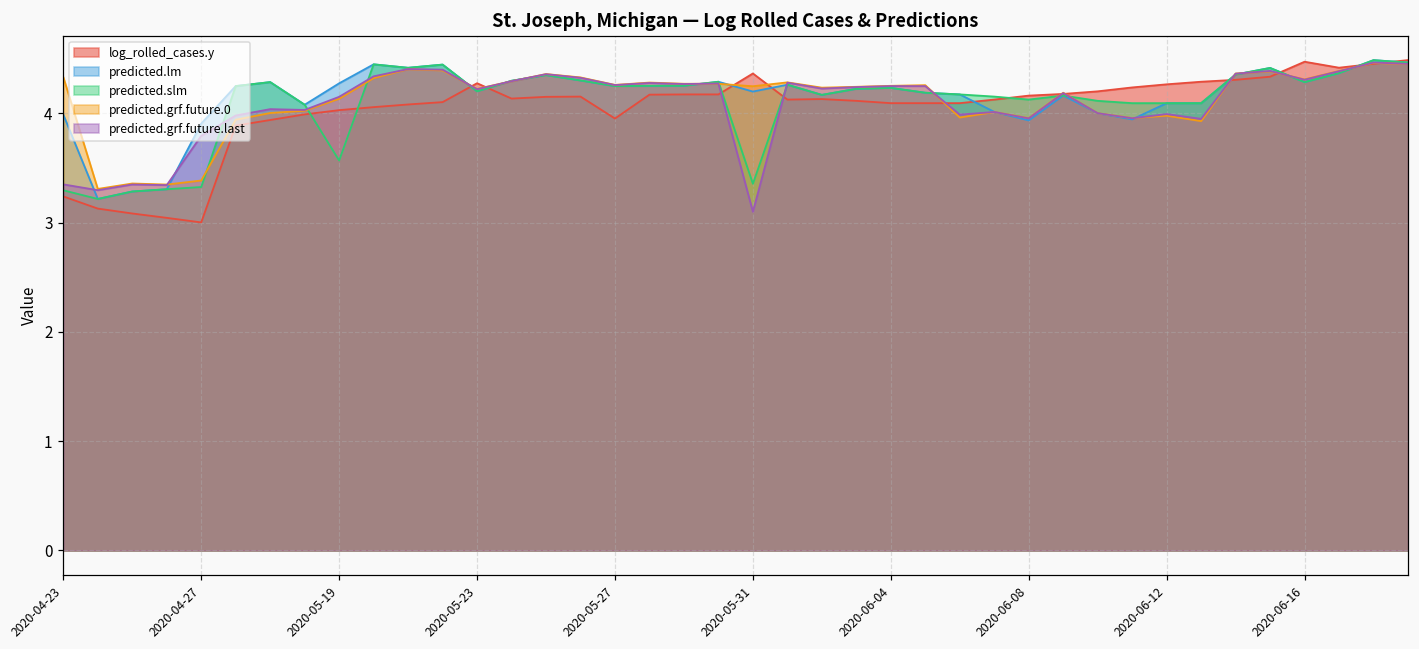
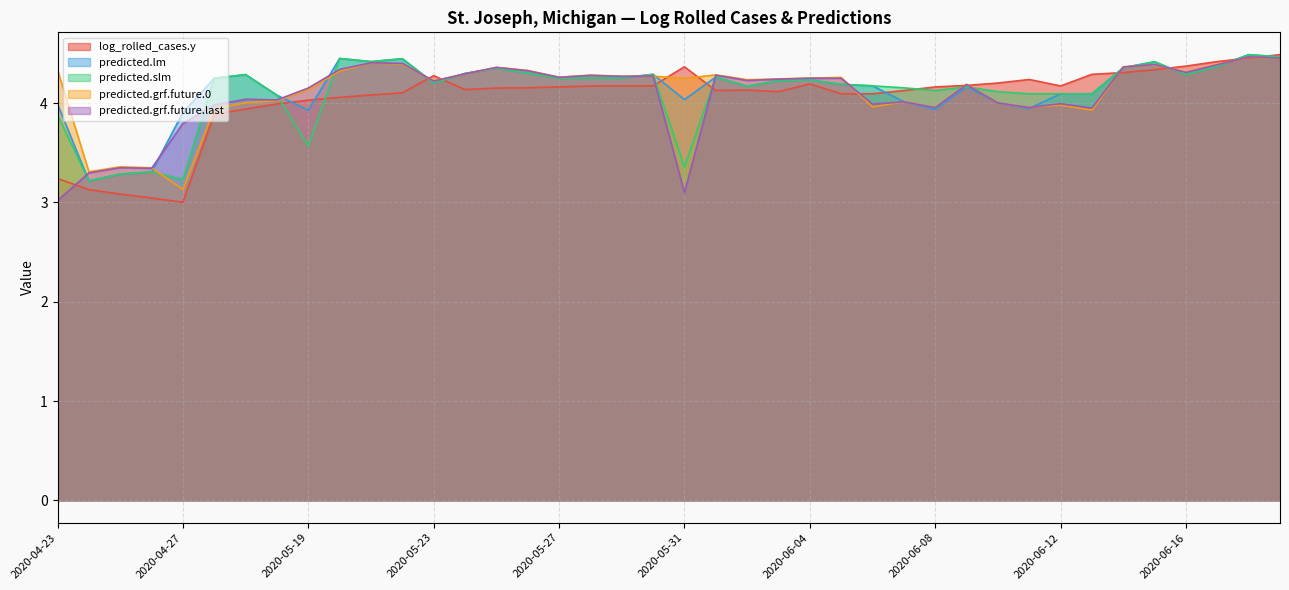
  {
    "log_rolled_cases.y": {
      "2020-04-23": 3.2,
      "2020-04-27": 3.0,
      "2020-05-19": 4.0,
      "2020-05-23": 4.3,
-     "2020-05-27": 4.0,
+     "2020-05-27": 4.2,
      "2020-05-31": 4.4,
-     "2020-06-04": 4.1,
+     "2020-06-04": 4.2,
      "2020-06-08": 4.2,
-     "2020-06-12": 4.3,
-     "2020-06-16": 4.5
+     "2020-06-12": 4.2,
+     "2020-06-16": 4.4
    },
    "predicted.lm": {
      "2020-04-23": 4.0,
-     "2020-05-19": 4.3,
-     "2020-05-31": 4.2
+     "2020-05-19": 3.9,
+     "2020-05-31": 4.0
    },
    "predicted.slm": {
-     "2020-04-23": 3.3,
-     "2020-04-27": 3.3,
+     "2020-04-23": 3.9,
+     "2020-04-27": 3.2,
      "2020-05-19": 3.6,
      "2020-05-31": 3.4,
      "2020-06-08": 4.1
    },
    "predicted.grf.future.0": {
      "2020-04-23": 4.3,
-     "2020-04-27": 3.4,
+     "2020-04-27": 3.1,
      "2020-05-31": 4.2
    },
    "predicted.grf.future.last": {
-     "2020-04-23": 3.4,
+     "2020-04-23": 3.0,
      "2020-04-27": 3.8,
      "2020-05-31": 3.1
    }
  }
